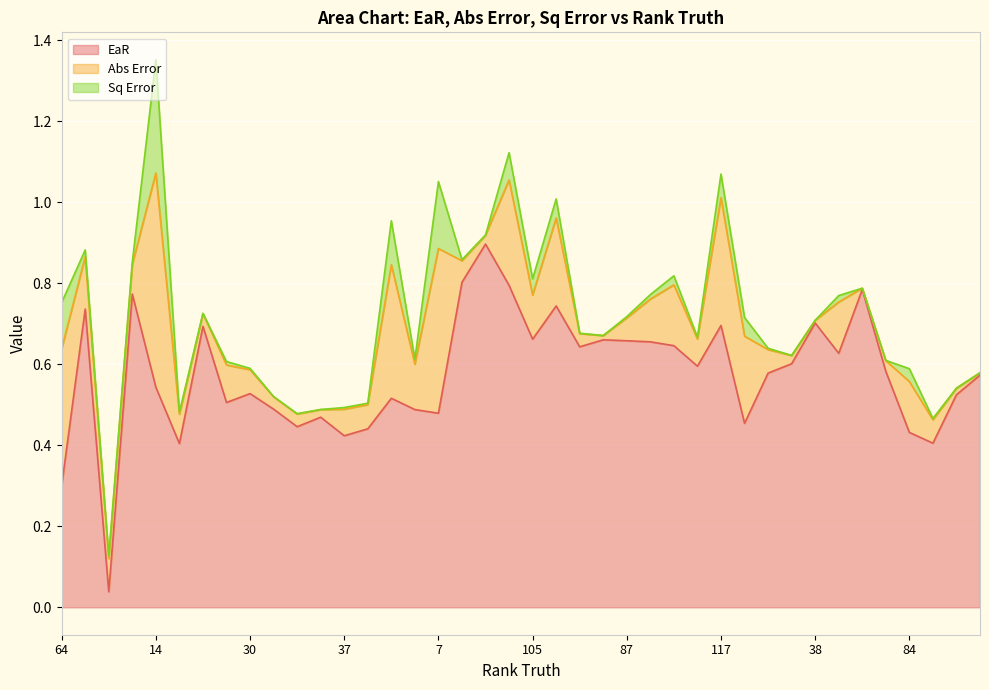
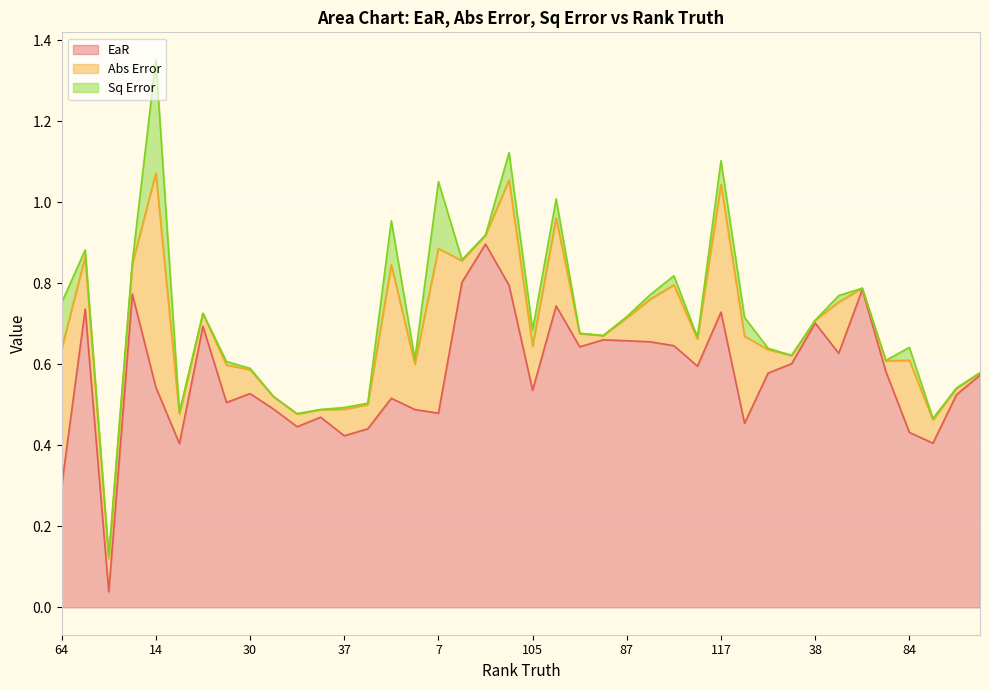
  {
    "EaR": {
      "64": 0.30,
-     "105": 0.66,
+     "105": 0.54,
      "87": 0.66,
-     "117": 0.70,
+     "117": 0.73,
      "84": 0.43
    },
    "Abs Error": {
      "64": 0.34,
      "105": 0.11,
      "117": 0.32,
-     "84": 0.13
+     "84": 0.18
    },
    "Sq Error": {
      "64": 0.11,
      "105": 0.04,
      "117": 0.06,
      "84": 0.03
    }
  }
